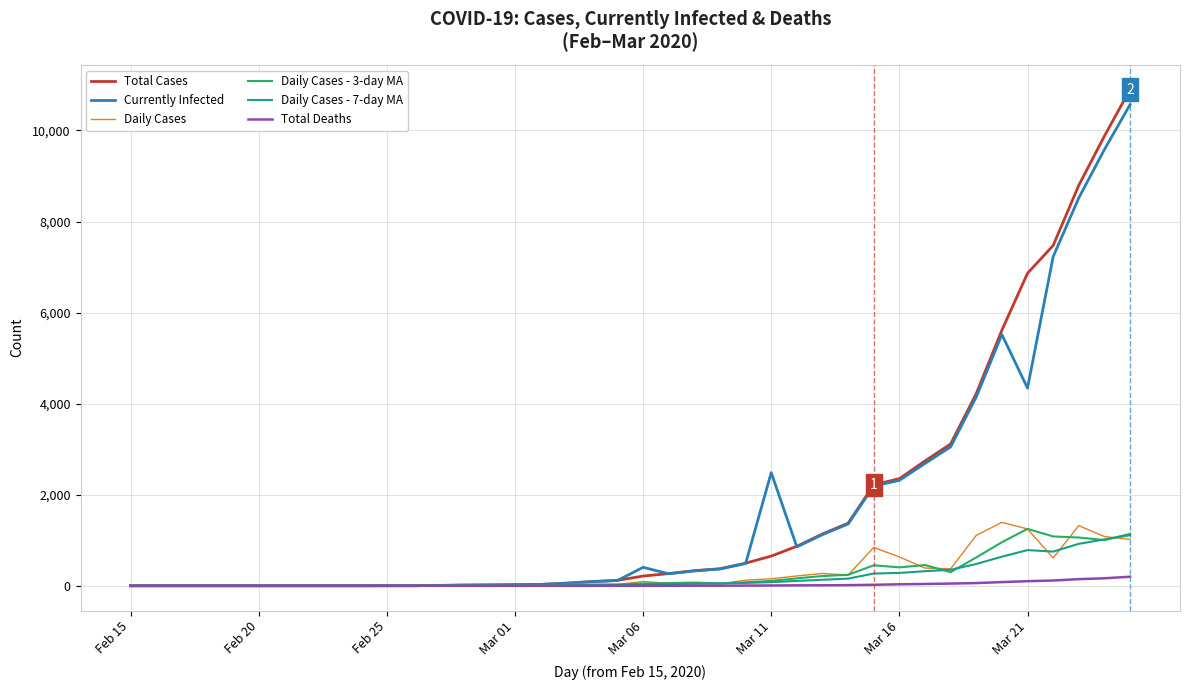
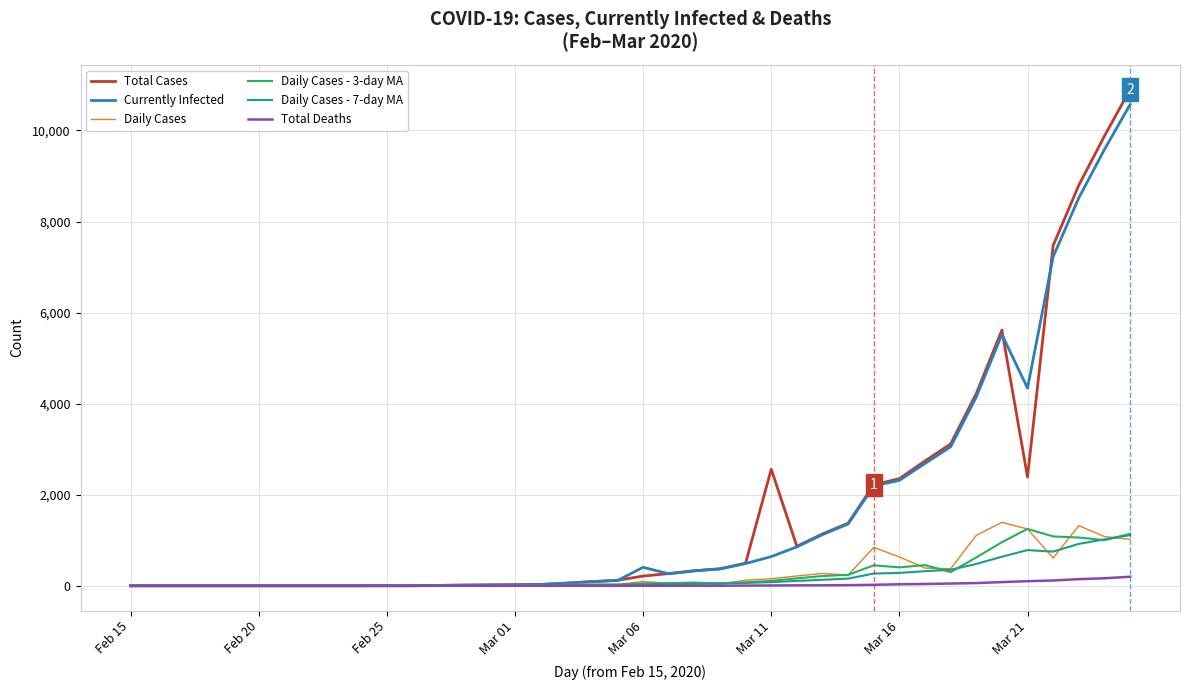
  {
    "Total Cases": {
      "Mar 06": "200",
-     "Mar 11": "700",
-     "Mar 21": "6,900"
+     "Mar 11": "2,600",
+     "Mar 21": "2,400"
    },
    "Currently Infected": {
      "Mar 06": "400",
-     "Mar 11": "2,500",
+     "Mar 11": "600",
      "Mar 21": "4,300"
    },
    "Daily Cases": {
      "Mar 16": "600"
    },
    "Total Deaths": {
      "Mar 11": "0",
      "Mar 16": "0",
      "Mar 21": "100"
    }
  }
